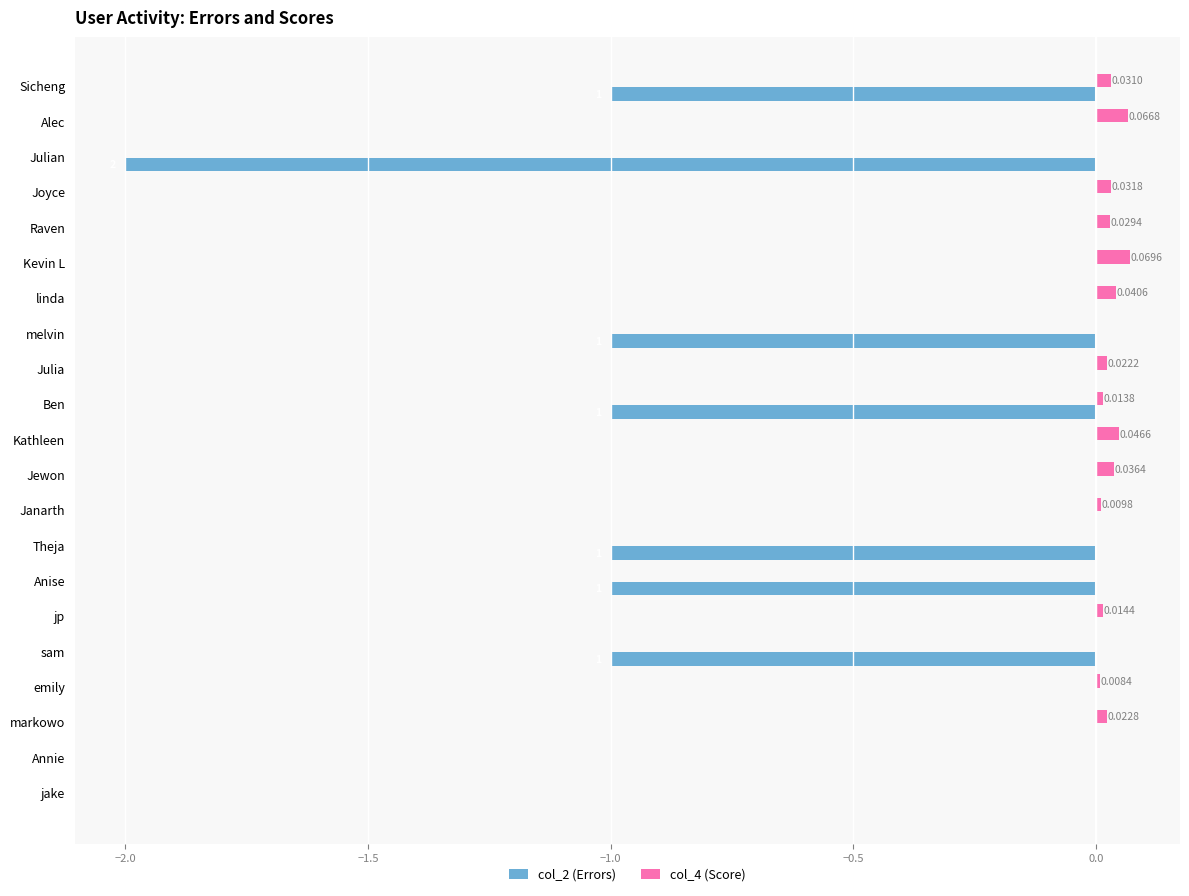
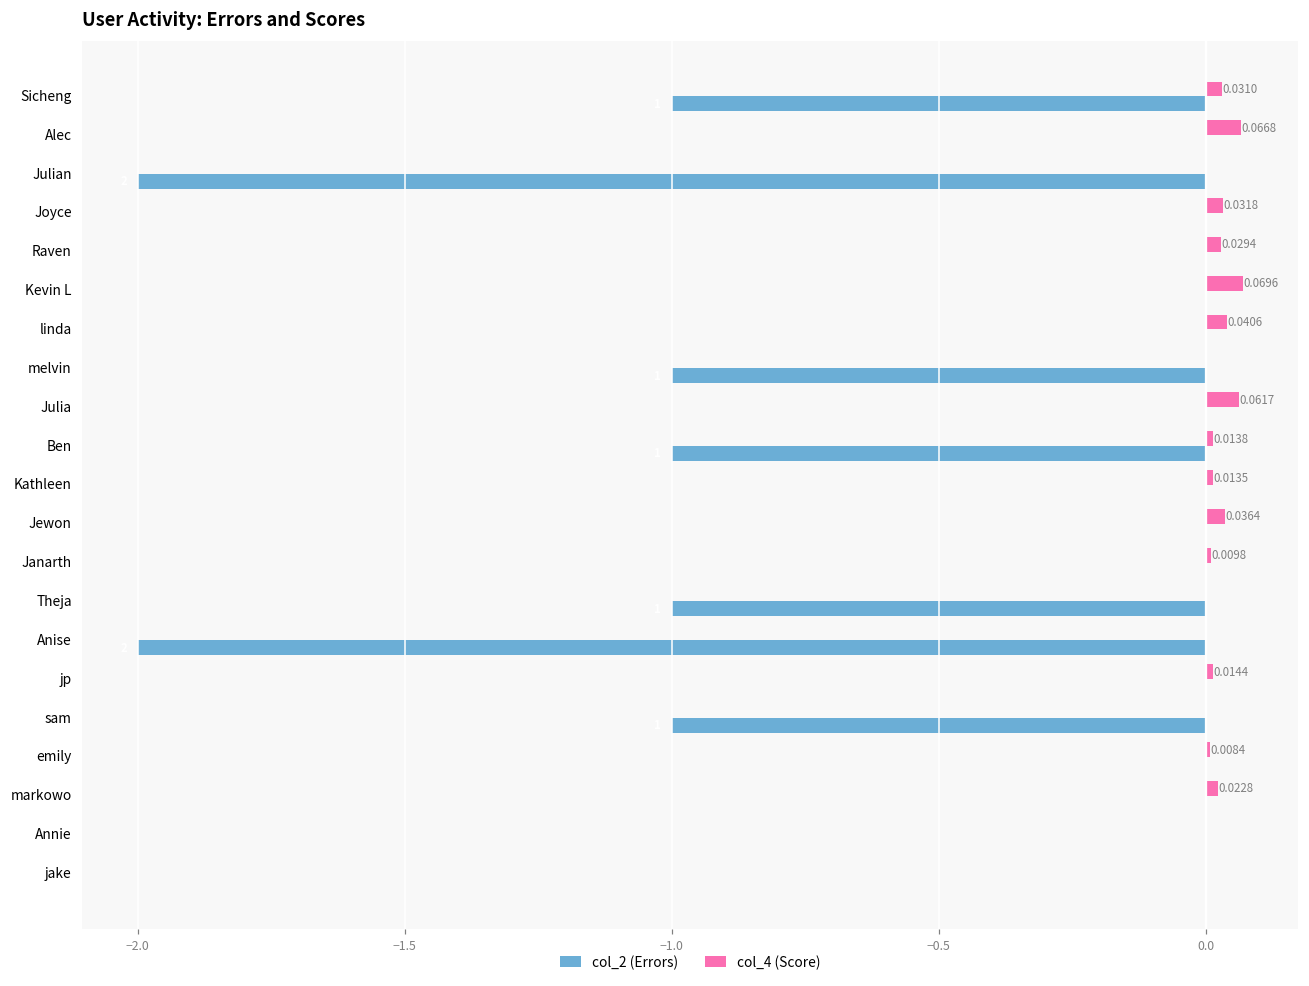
  {
    "col_2 (Errors)": {
      "Sicheng": -1.00,
      "Alec": 0.00,
      "Julian": -2.00,
      "Joyce": 0.00,
      "Raven": 0.00,
      "Kevin L": 0.00,
      "linda": 0.00,
      "melvin": -1.00,
      "Julia": 0.00,
      "Ben": -1.00,
      "Kathleen": 0.00,
      "Jewon": 0.00,
      "Janarth": 0.00,
      "Theja": -1.00,
-     "Anise": -1.00,
+     "Anise": -2.00,
      "jp": 0.00,
      "sam": -1.00,
      "emily": 0.00,
      "markowo": 0.00,
      "Annie": 0.00,
      "jake": 0.00
    },
    "col_4 (Score)": {
      "Sicheng": 0.0310,
      "Alec": 0.0668,
      "Joyce": 0.0318,
      "Raven": 0.0294,
      "Kevin L": 0.0696,
      "linda": 0.0406,
-     "Julia": 0.0222,
+     "Julia": 0.0617,
      "Ben": 0.0138,
-     "Kathleen": 0.0466,
+     "Kathleen": 0.0135,
      "Jewon": 0.0364,
      "Janarth": 0.0098,
      "jp": 0.0144,
      "emily": 0.0084,
      "markowo": 0.0228
    }
  }
